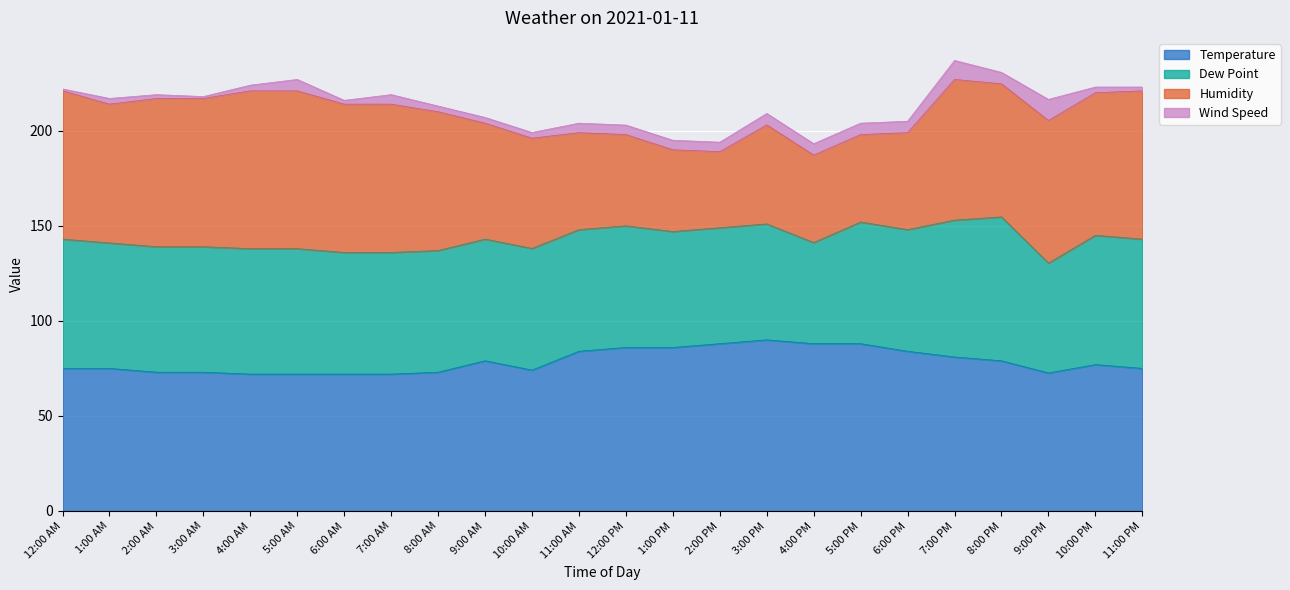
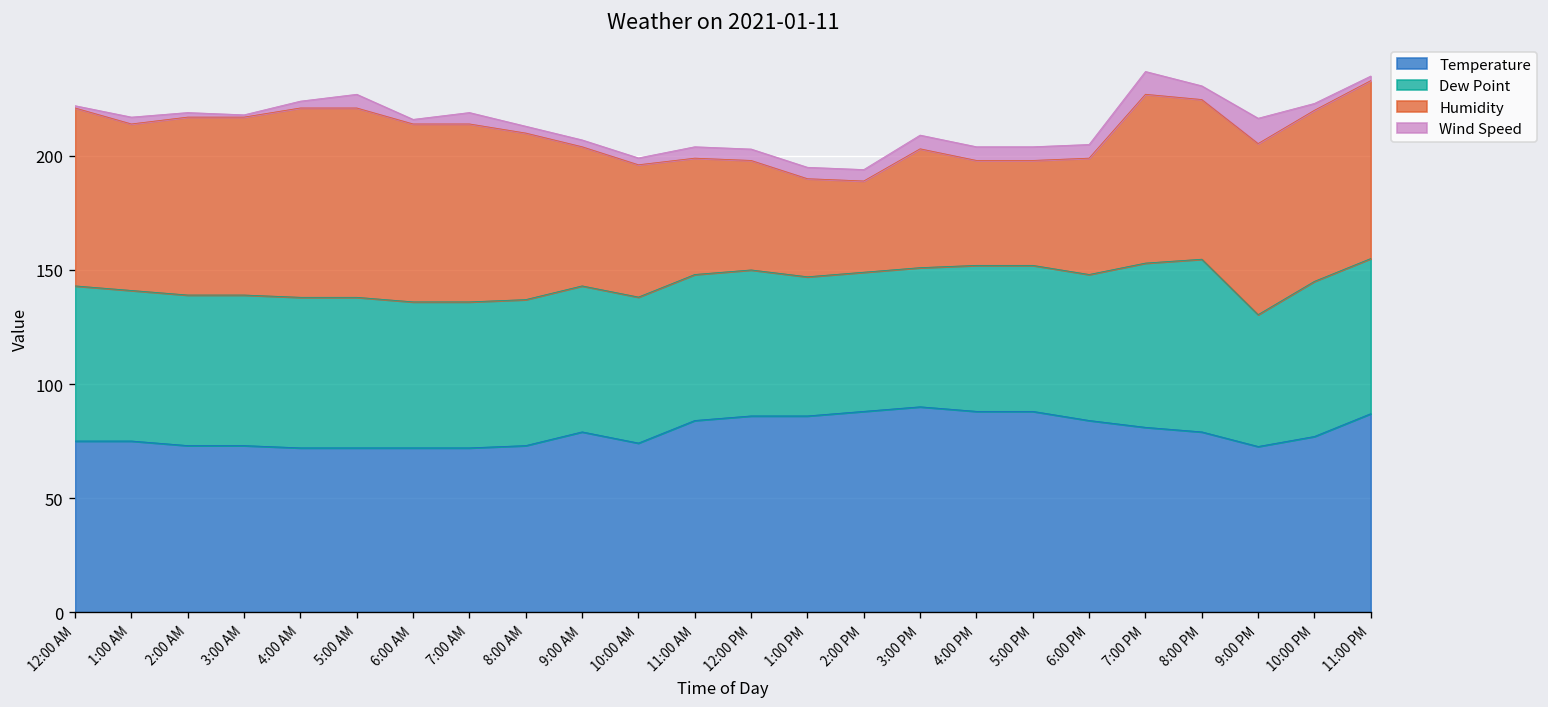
  {
    "Temperature": {
      "12:00 AM": 75,
      "1:00 AM": 75,
      "2:00 AM": 73,
      "3:00 AM": 73,
      "4:00 AM": 72,
      "5:00 AM": 72,
      "6:00 AM": 72,
      "7:00 AM": 72,
      "8:00 AM": 73,
      "9:00 AM": 79,
      "10:00 AM": 74,
      "11:00 AM": 84,
      "12:00 PM": 86,
      "1:00 PM": 86,
      "2:00 PM": 88,
      "3:00 PM": 90,
      "4:00 PM": 88,
      "5:00 PM": 88,
      "6:00 PM": 84,
      "7:00 PM": 81,
      "8:00 PM": 79,
      "9:00 PM": 73,
      "10:00 PM": 77,
-     "11:00 PM": 75
+     "11:00 PM": 87
    },
    "Dew Point": {
      "12:00 AM": 68,
      "1:00 AM": 66,
      "2:00 AM": 66,
      "3:00 AM": 66,
      "4:00 AM": 66,
      "5:00 AM": 66,
      "6:00 AM": 64,
      "7:00 AM": 64,
      "8:00 AM": 64,
      "9:00 AM": 64,
      "10:00 AM": 64,
      "11:00 AM": 64,
      "12:00 PM": 64,
      "1:00 PM": 61,
      "2:00 PM": 61,
      "3:00 PM": 61,
-     "4:00 PM": 53,
+     "4:00 PM": 64,
      "5:00 PM": 64,
      "6:00 PM": 64,
      "7:00 PM": 72,
      "8:00 PM": 76,
      "9:00 PM": 58,
      "10:00 PM": 68,
      "11:00 PM": 68
    },
    "Humidity": {
      "1:00 AM": 73,
      "2:00 AM": 78,
      "4:00 AM": 83,
      "5:00 AM": 83,
      "6:00 AM": 78,
      "7:00 AM": 78,
      "8:00 AM": 73,
      "9:00 AM": 61,
      "10:00 AM": 58,
      "11:00 AM": 51,
      "12:00 PM": 48,
      "1:00 PM": 43,
      "2:00 PM": 40,
      "3:00 PM": 52,
      "4:00 PM": 46,
      "5:00 PM": 46,
      "6:00 PM": 51,
      "7:00 PM": 74,
      "8:00 PM": 70,
      "9:00 PM": 75,
      "10:00 PM": 75,
      "11:00 PM": 78
    },
    "Wind Speed": {
      "1:00 AM": 3,
      "2:00 AM": 2,
      "4:00 AM": 3,
      "5:00 AM": 6,
      "6:00 AM": 2,
      "7:00 AM": 5,
      "8:00 AM": 3,
      "9:00 AM": 3,
      "10:00 AM": 3,
      "11:00 AM": 5,
      "12:00 PM": 5,
      "1:00 PM": 5,
      "2:00 PM": 5,
      "3:00 PM": 6,
      "4:00 PM": 6,
      "5:00 PM": 6,
      "6:00 PM": 6,
      "7:00 PM": 10,
      "8:00 PM": 6,
      "9:00 PM": 11,
      "10:00 PM": 3,
      "11:00 PM": 2
    }
  }
